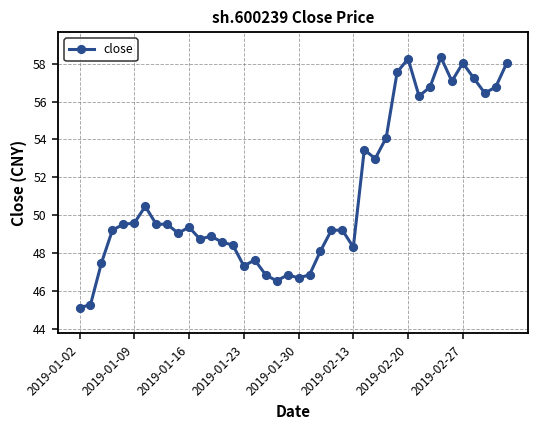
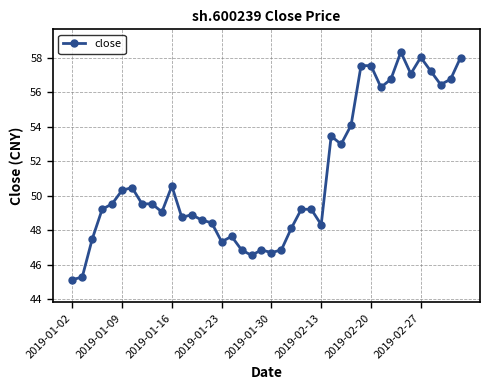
  {
    "2019-01-02": 45.1,
-   "2019-01-09": 49.6,
-   "2019-01-16": 49.4,
+   "2019-01-09": 50.3,
+   "2019-01-16": 50.6,
    "2019-01-23": 47.3,
    "2019-01-30": 46.7,
    "2019-02-13": 48.3,
-   "2019-02-20": 58.3,
+   "2019-02-20": 57.5,
    "2019-02-27": 58.0
  }
